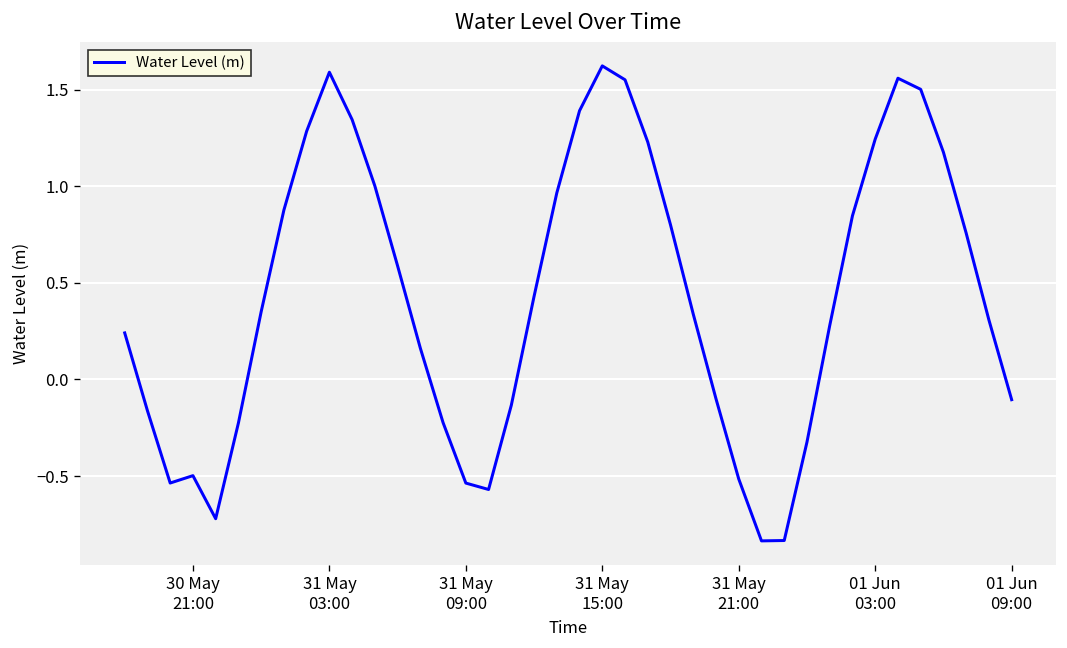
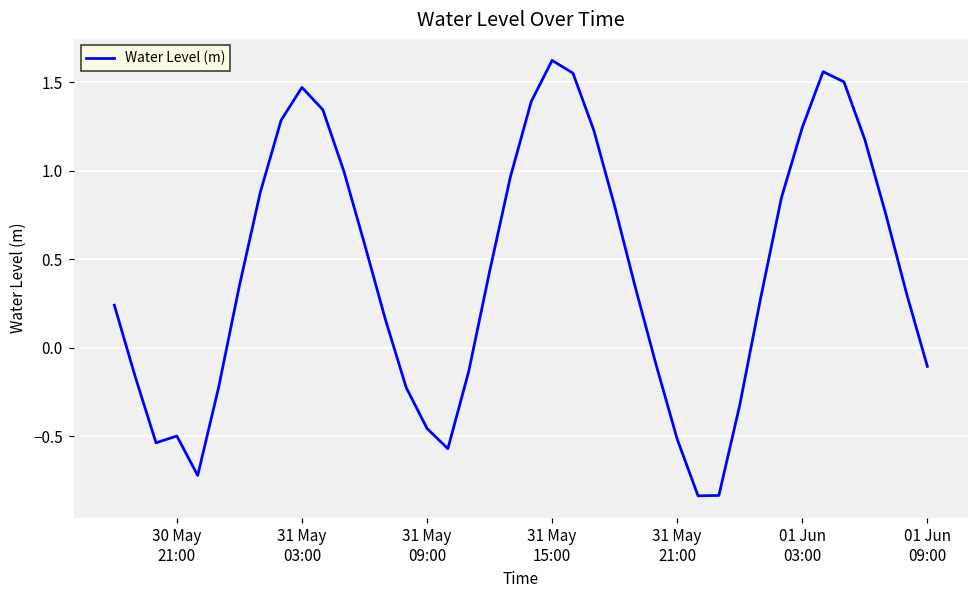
  {
    "30 May 21:00": -0.50,
-   "31 May 03:00": 1.59,
-   "31 May 09:00": -0.54,
+   "31 May 03:00": 1.47,
+   "31 May 09:00": -0.46,
    "31 May 15:00": 1.62,
    "31 May 21:00": -0.52,
    "01 Jun 03:00": 1.24,
    "01 Jun 09:00": -0.10
  }
